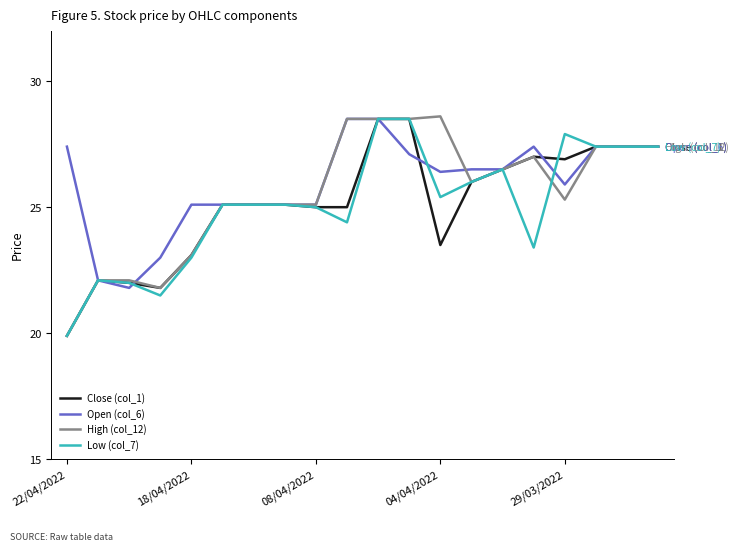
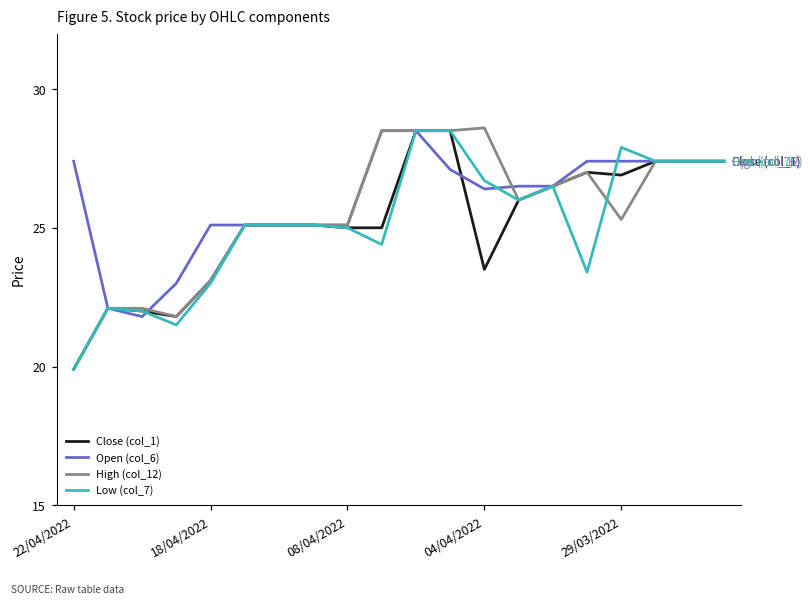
  {
    "Close (col_1)": {
      "04/04/2022": 23.5,
      "29/03/2022": 26.9
    },
    "Open (col_6)": {
      "22/04/2022": 27.4,
      "18/04/2022": 25.1,
      "04/04/2022": 26.4,
-     "29/03/2022": 25.9
+     "29/03/2022": 27.4
    },
    "High (col_12)": {
      "04/04/2022": 28.6,
      "29/03/2022": 25.3
    },
    "Low (col_7)": {
      "18/04/2022": 23.0,
-     "04/04/2022": 25.4,
+     "04/04/2022": 26.7,
      "29/03/2022": 27.9
    }
  }
